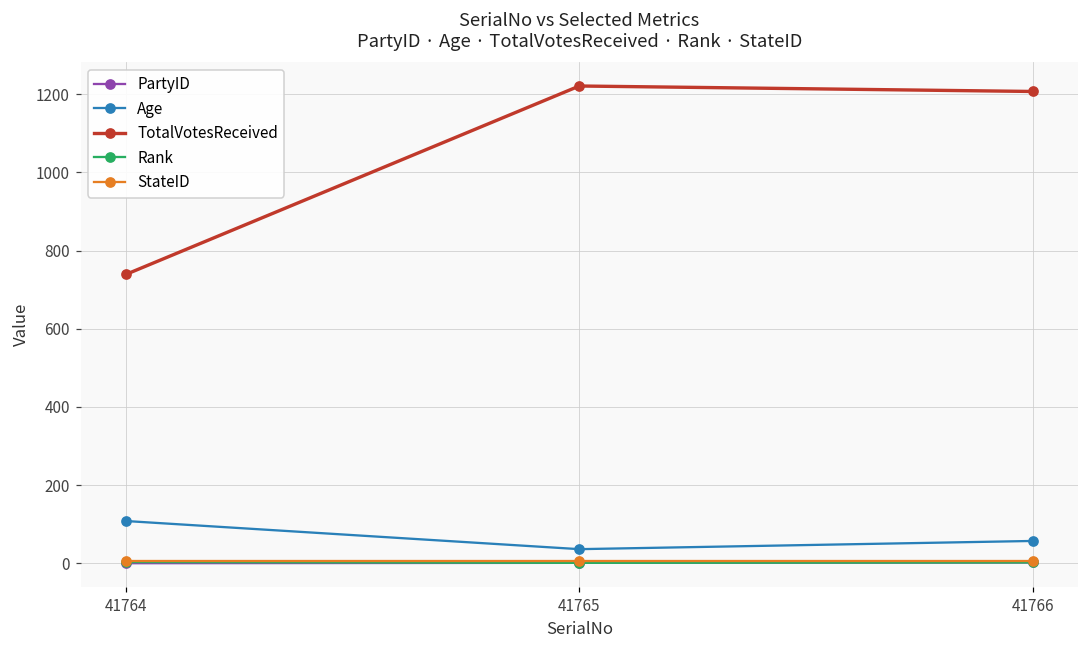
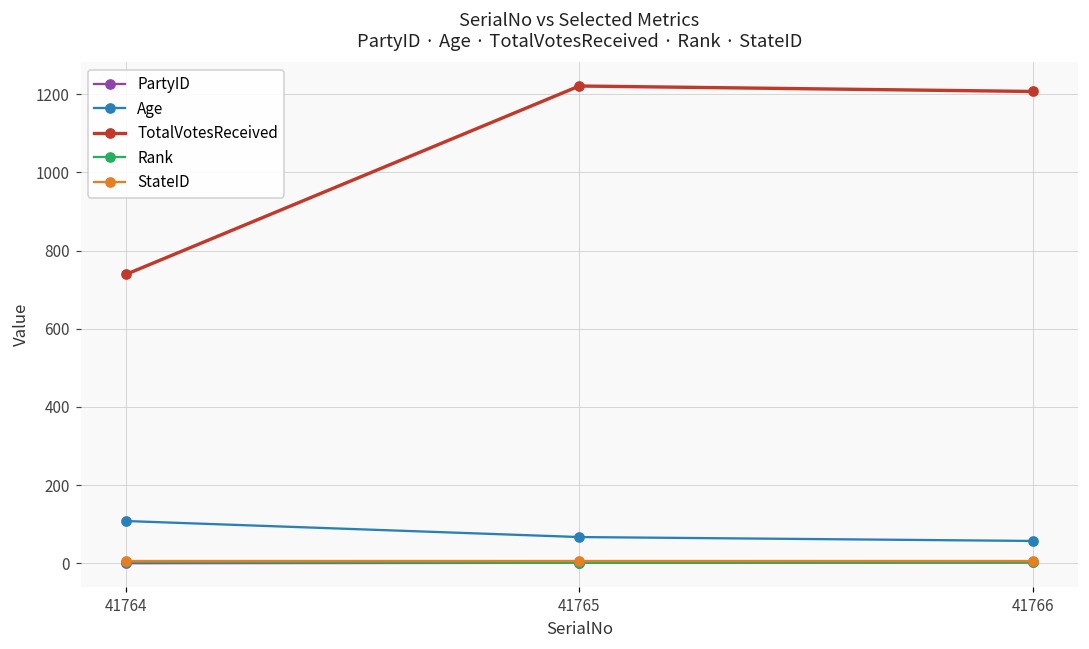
  {
    "Age": {
      "41764": 110,
-     "41765": 40,
+     "41765": 70,
      "41766": 60
    },
    "TotalVotesReceived": {
      "41764": 740,
      "41765": 1220,
      "41766": 1210
    }
  }
